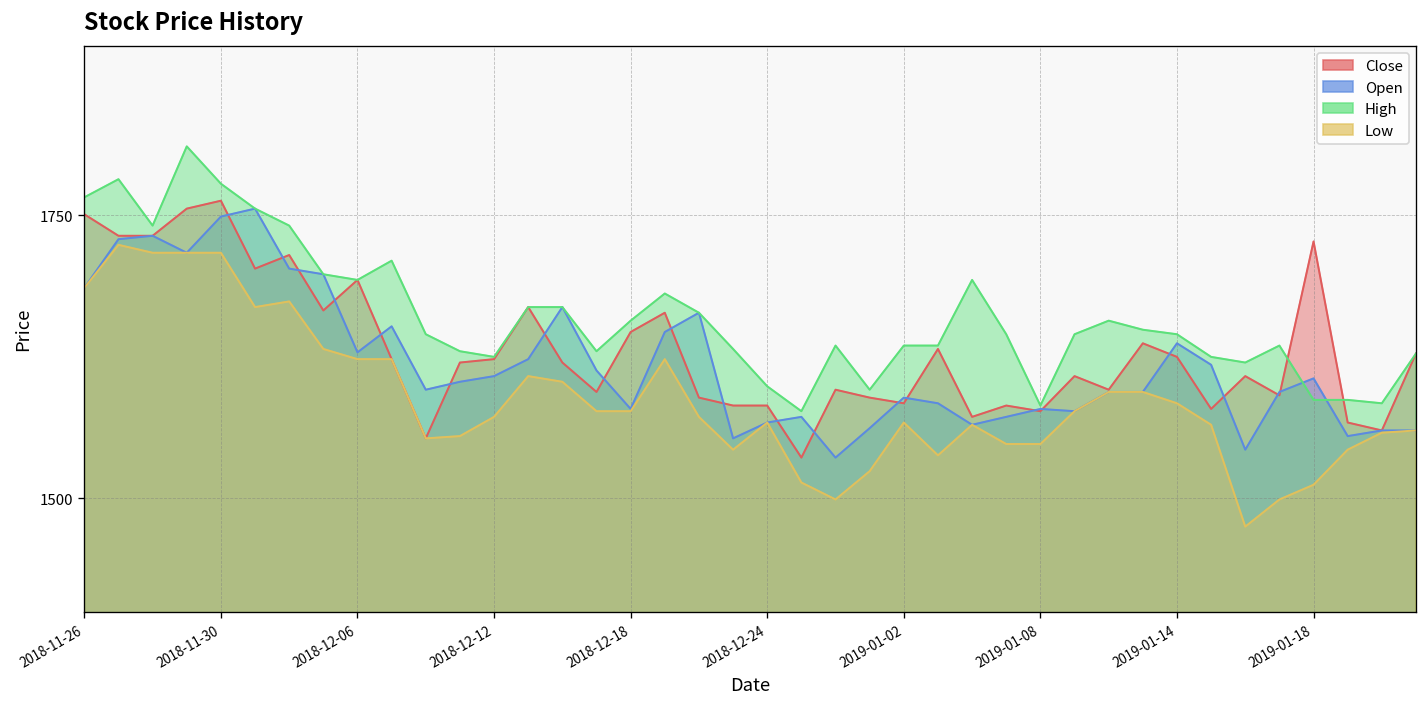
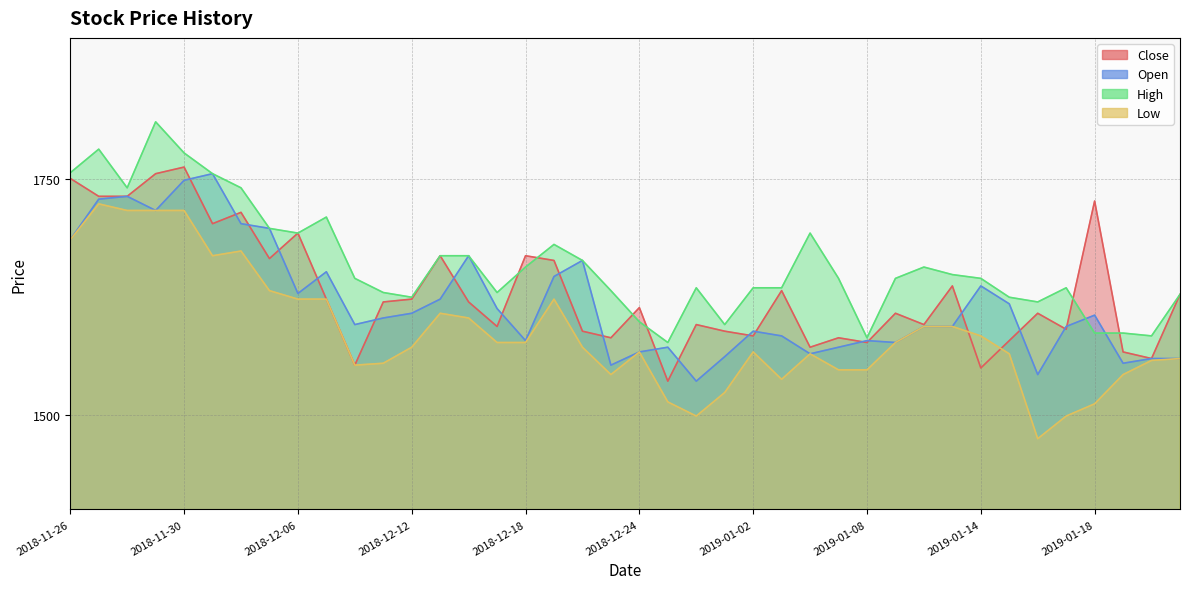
  {
    "Close": {
      "2018-11-26": 1750,
      "2018-11-30": 1760,
-     "2018-12-18": 1650,
-     "2018-12-24": 1580,
+     "2018-12-18": 1670,
+     "2018-12-24": 1610,
      "2019-01-02": 1580,
-     "2019-01-14": 1630,
+     "2019-01-14": 1550,
      "2019-01-18": 1730
    },
    "Open": {
      "2018-11-30": 1750,
      "2018-12-06": 1630,
      "2018-12-12": 1610,
      "2019-01-02": 1590,
      "2019-01-14": 1640,
      "2019-01-18": 1610
    },
    "High": {
-     "2018-11-26": 1770,
+     "2018-11-26": 1760,
      "2018-11-30": 1780,
      "2018-12-18": 1660,
      "2018-12-24": 1600,
      "2019-01-02": 1640,
      "2019-01-08": 1580,
      "2019-01-14": 1650,
      "2019-01-18": 1590
    },
    "Low": {
      "2018-11-30": 1720,
      "2018-12-06": 1620,
      "2018-12-12": 1570,
      "2019-01-02": 1570,
      "2019-01-08": 1550,
      "2019-01-14": 1580,
      "2019-01-18": 1510
    }
  }
